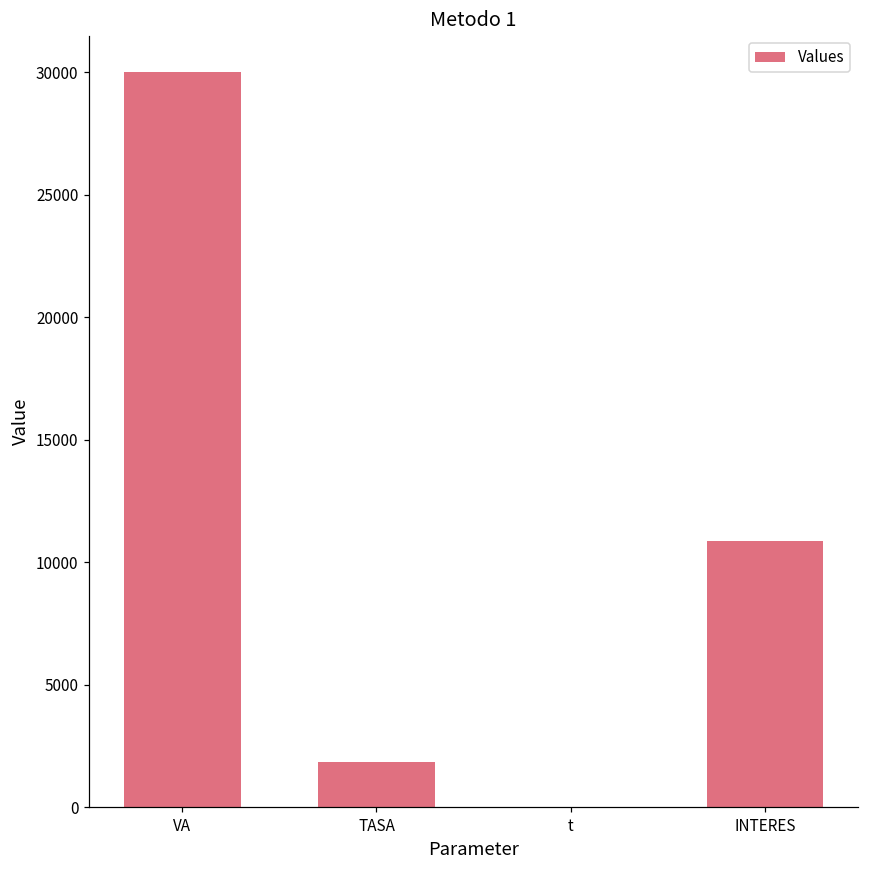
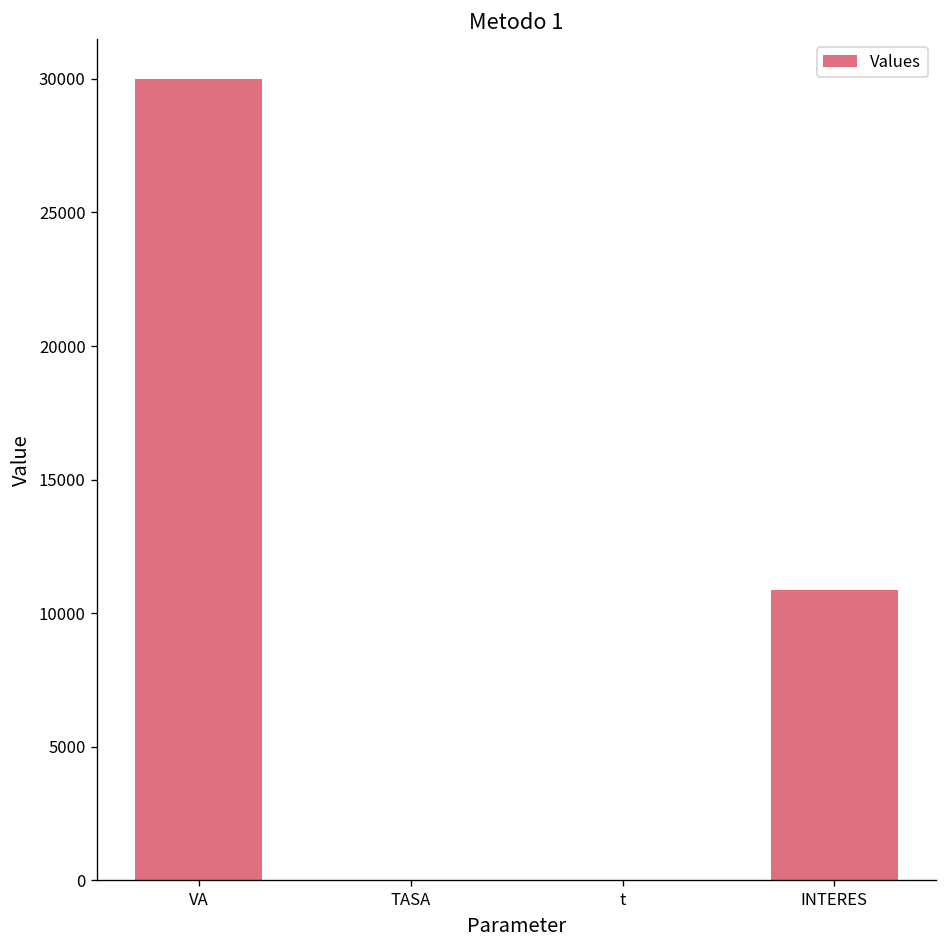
  {
    "VA": 30000,
-   "TASA": 1800,
+   "TASA": 0,
    "INTERES": 10900
  }
